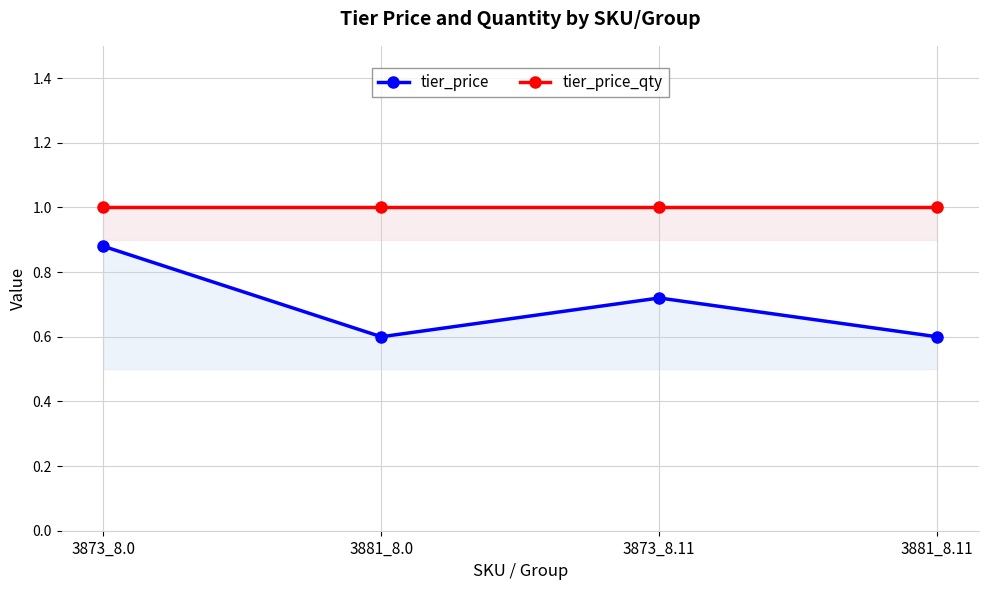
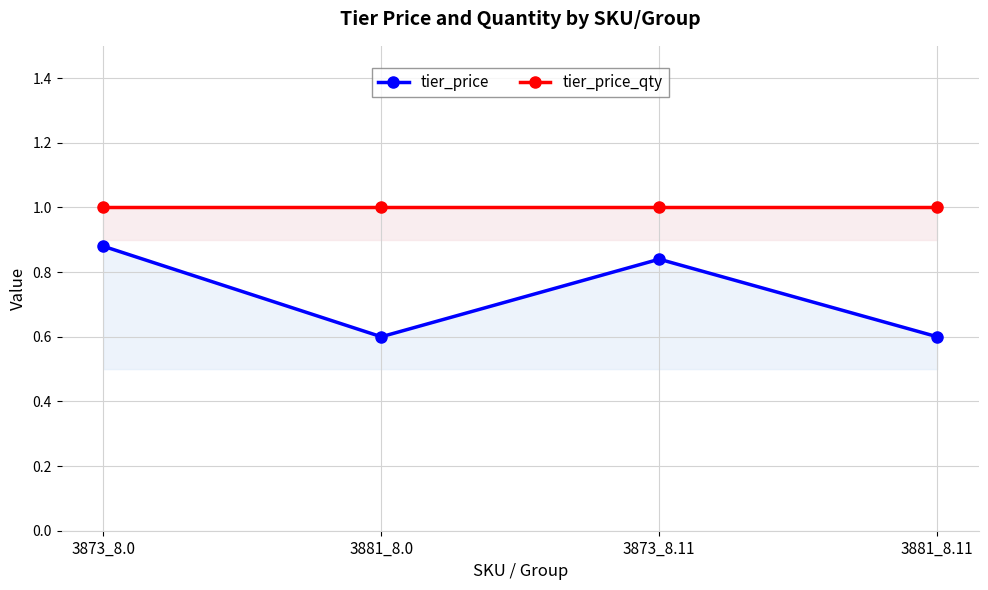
  {
    "tier_price": {
      "3873_8.0": 0.88,
      "3881_8.0": 0.60,
-     "3873_8.11": 0.72,
+     "3873_8.11": 0.84,
      "3881_8.11": 0.60
    },
    "tier_price_qty": {
      "3873_8.0": 1.00,
      "3881_8.0": 1.00,
      "3873_8.11": 1.00,
      "3881_8.11": 1.00
    }
  }
